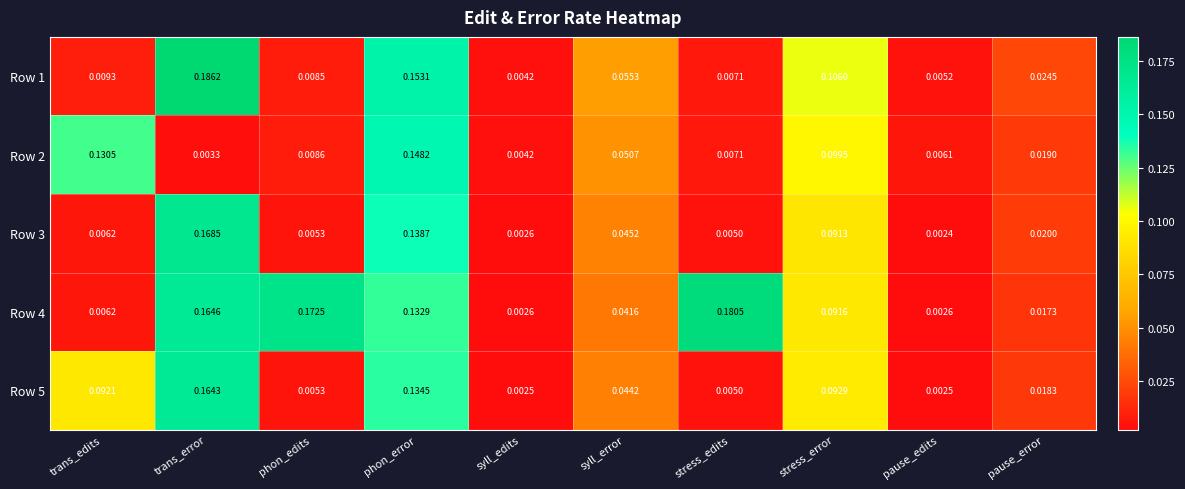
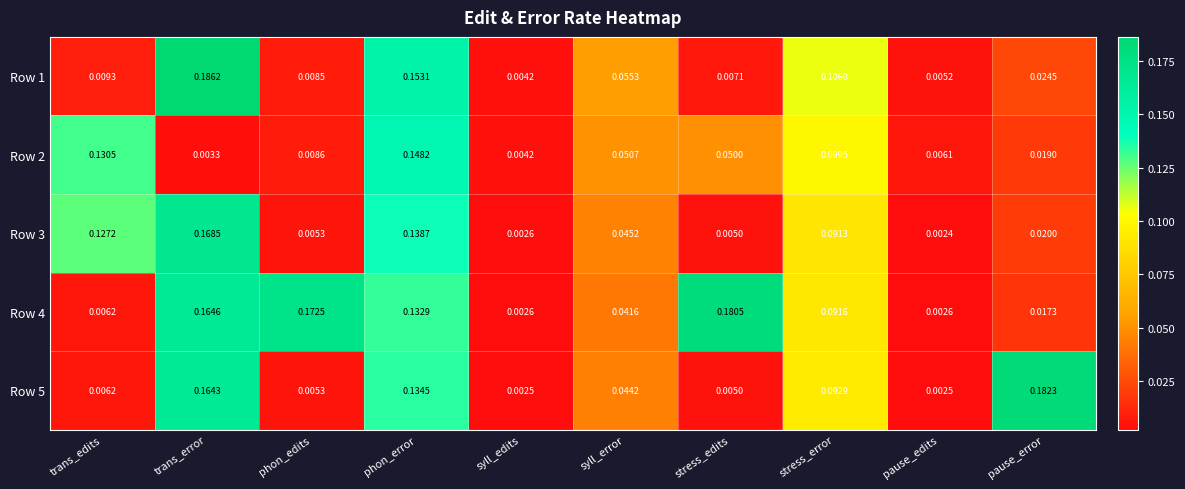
  {
    "Row 1": {
      "trans_edits": 0.0093,
      "trans_error": 0.1862,
      "phon_edits": 0.0085,
      "phon_error": 0.1531,
      "syll_edits": 0.0042,
      "syll_error": 0.0553,
      "stress_edits": 0.0071,
      "stress_error": 0.1060,
      "pause_edits": 0.0052,
      "pause_error": 0.0245
    },
    "Row 2": {
      "trans_edits": 0.1305,
      "trans_error": 0.0033,
      "phon_edits": 0.0086,
      "phon_error": 0.1482,
      "syll_edits": 0.0042,
      "syll_error": 0.0507,
-     "stress_edits": 0.0071,
+     "stress_edits": 0.0500,
      "stress_error": 0.0995,
      "pause_edits": 0.0061,
      "pause_error": 0.0190
    },
    "Row 3": {
-     "trans_edits": 0.0062,
+     "trans_edits": 0.1272,
      "trans_error": 0.1685,
      "phon_edits": 0.0053,
      "phon_error": 0.1387,
      "syll_edits": 0.0026,
      "syll_error": 0.0452,
      "stress_edits": 0.0050,
      "stress_error": 0.0913,
      "pause_edits": 0.0024,
      "pause_error": 0.0200
    },
    "Row 4": {
      "trans_edits": 0.0062,
      "trans_error": 0.1646,
      "phon_edits": 0.1725,
      "phon_error": 0.1329,
      "syll_edits": 0.0026,
      "syll_error": 0.0416,
      "stress_edits": 0.1805,
      "stress_error": 0.0916,
      "pause_edits": 0.0026,
      "pause_error": 0.0173
    },
    "Row 5": {
-     "trans_edits": 0.0921,
+     "trans_edits": 0.0062,
      "trans_error": 0.1643,
      "phon_edits": 0.0053,
      "phon_error": 0.1345,
      "syll_edits": 0.0025,
      "syll_error": 0.0442,
      "stress_edits": 0.0050,
      "stress_error": 0.0929,
      "pause_edits": 0.0025,
-     "pause_error": 0.0183
+     "pause_error": 0.1823
    }
  }
